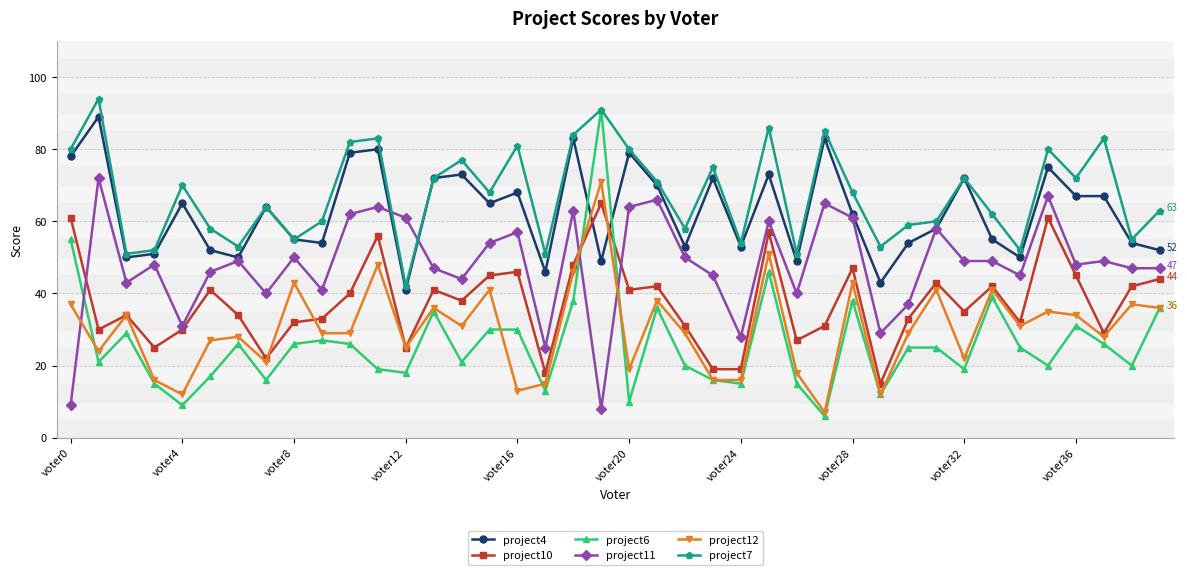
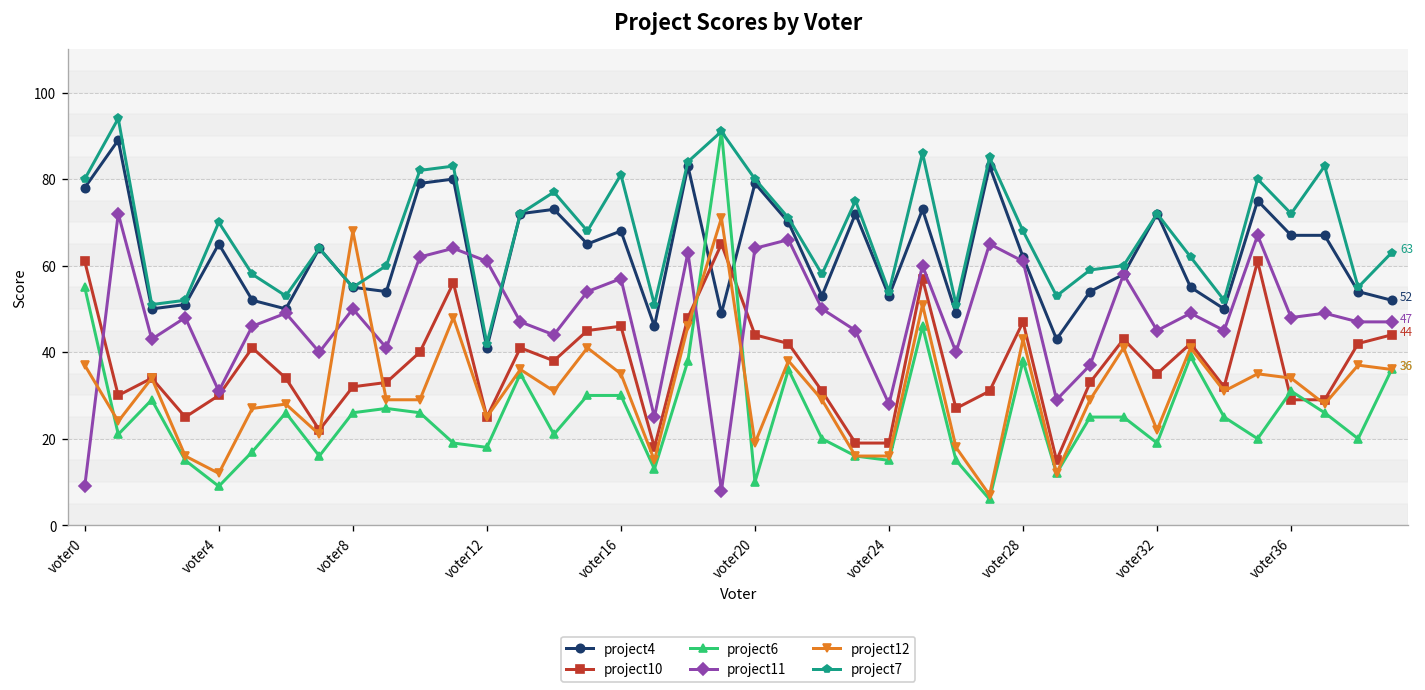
  {
    "project4": {
      "voter0": 78,
      "voter4": 65,
      "voter12": 41,
      "voter16": 68,
      "voter20": 79,
      "voter24": 53,
      "voter28": 62,
      "voter36": 67
    },
    "project10": {
      "voter0": 61,
      "voter4": 30,
      "voter8": 32,
      "voter16": 46,
-     "voter20": 41,
+     "voter20": 44,
      "voter24": 19,
      "voter28": 47,
      "voter32": 35,
-     "voter36": 45
+     "voter36": 29
    },
    "project11": {
      "voter0": 9,
      "voter4": 31,
      "voter8": 50,
      "voter12": 61,
      "voter16": 57,
      "voter20": 64,
      "voter24": 28,
      "voter28": 61,
-     "voter32": 49,
+     "voter32": 45,
      "voter36": 48
    },
    "project12": {
      "voter0": 37,
      "voter4": 12,
-     "voter8": 43,
-     "voter16": 13,
+     "voter8": 68,
+     "voter16": 35,
      "voter20": 19,
      "voter24": 16,
      "voter28": 43,
      "voter32": 22,
      "voter36": 34
    }
  }
